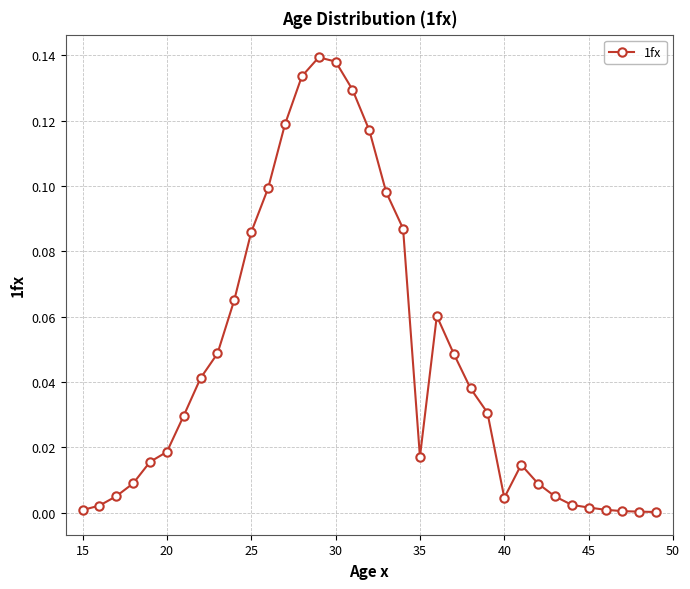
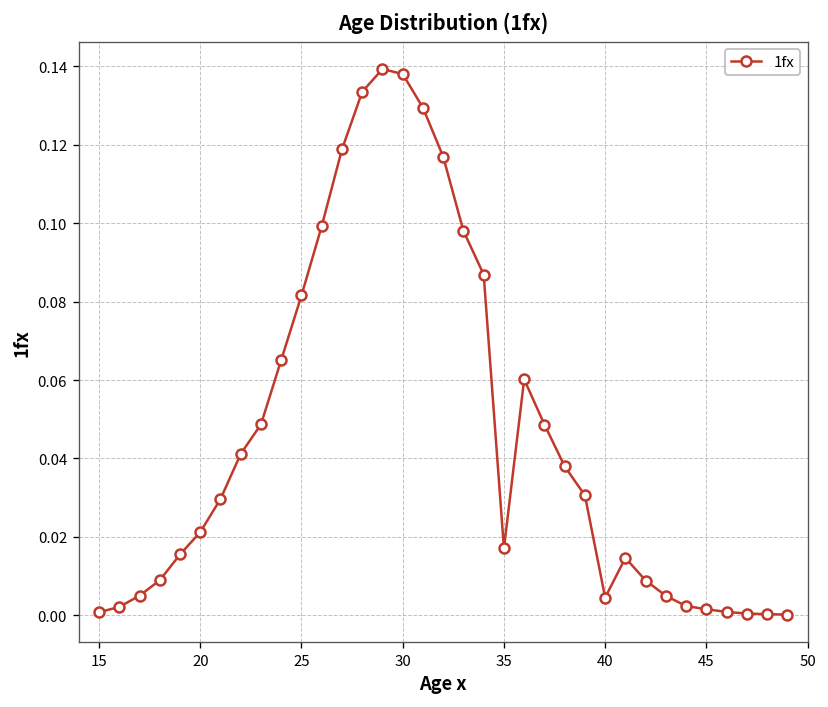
  {
    "15": 0.001,
-   "20": 0.019,
-   "25": 0.086,
+   "20": 0.021,
+   "25": 0.082,
    "30": 0.138,
    "35": 0.017,
    "40": 0.005,
    "45": 0.002
  }
